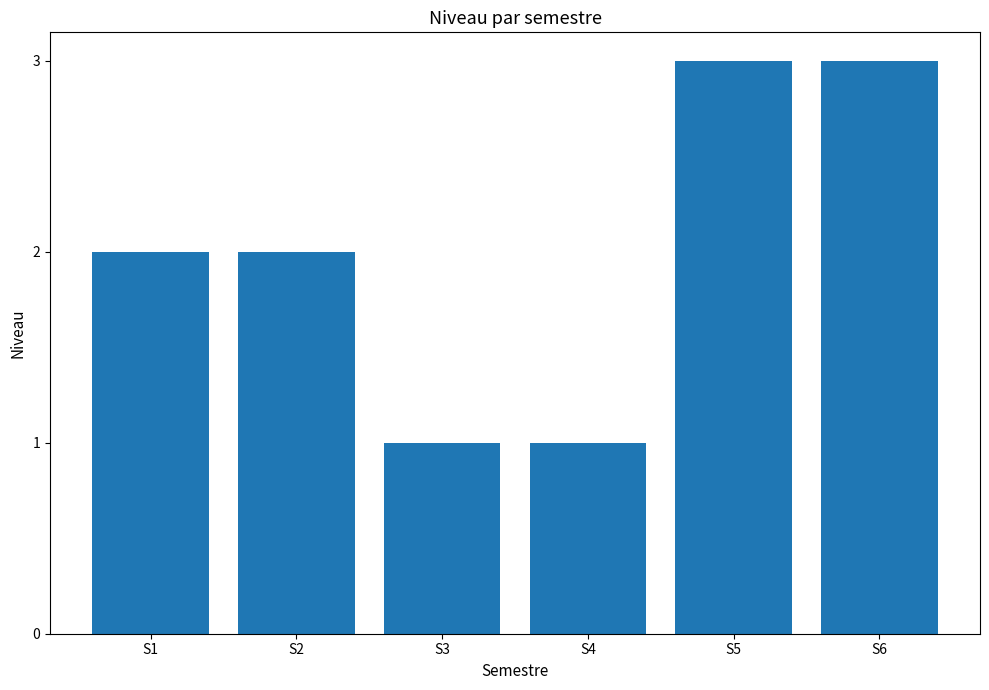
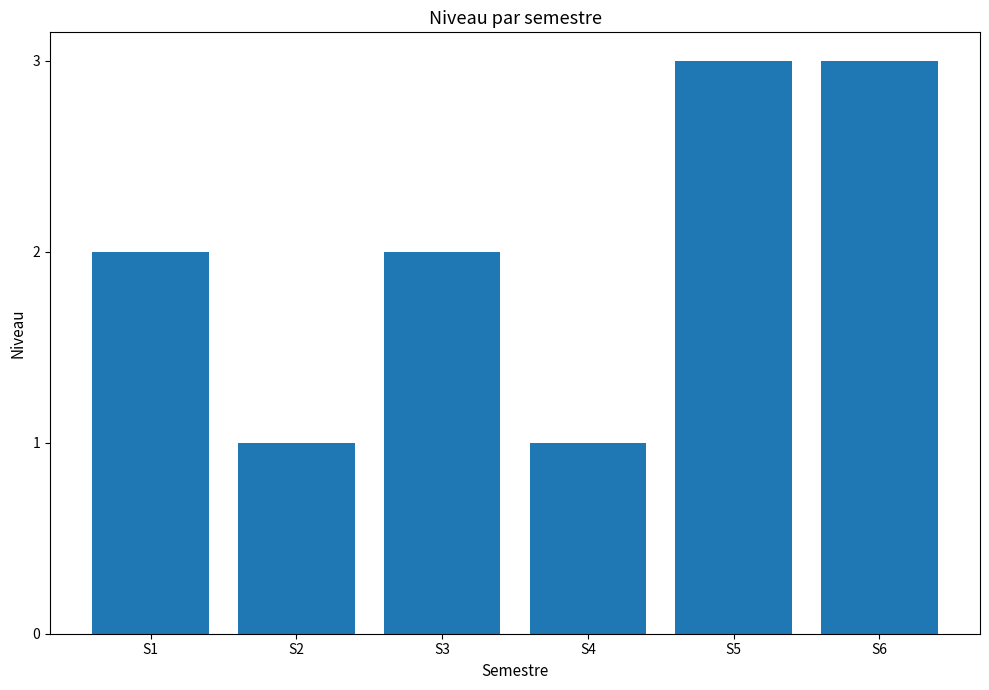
  {
    "S1": 2,
-   "S2": 2,
-   "S3": 1,
+   "S2": 1,
+   "S3": 2,
    "S4": 1,
    "S5": 3,
    "S6": 3
  }
